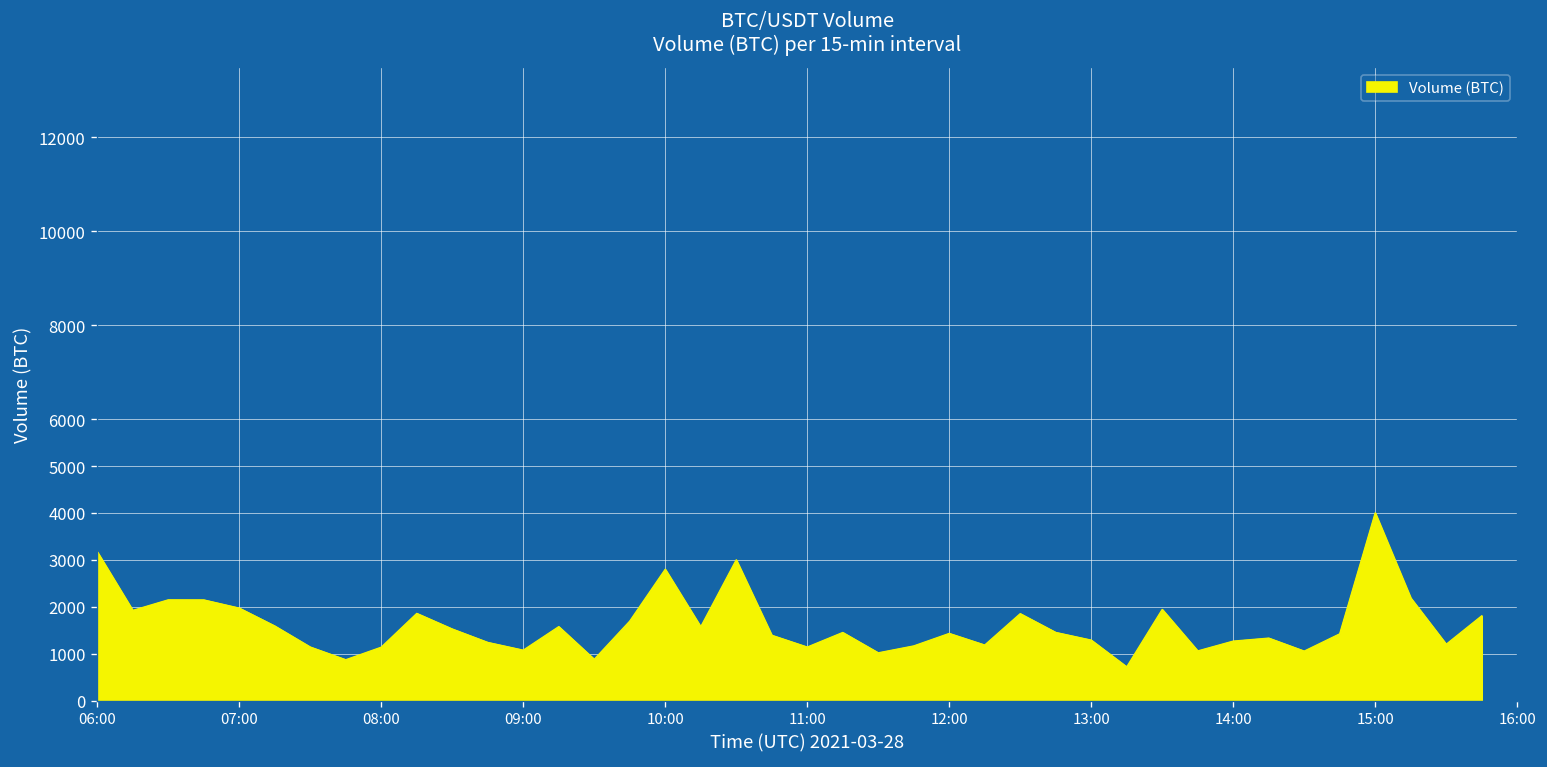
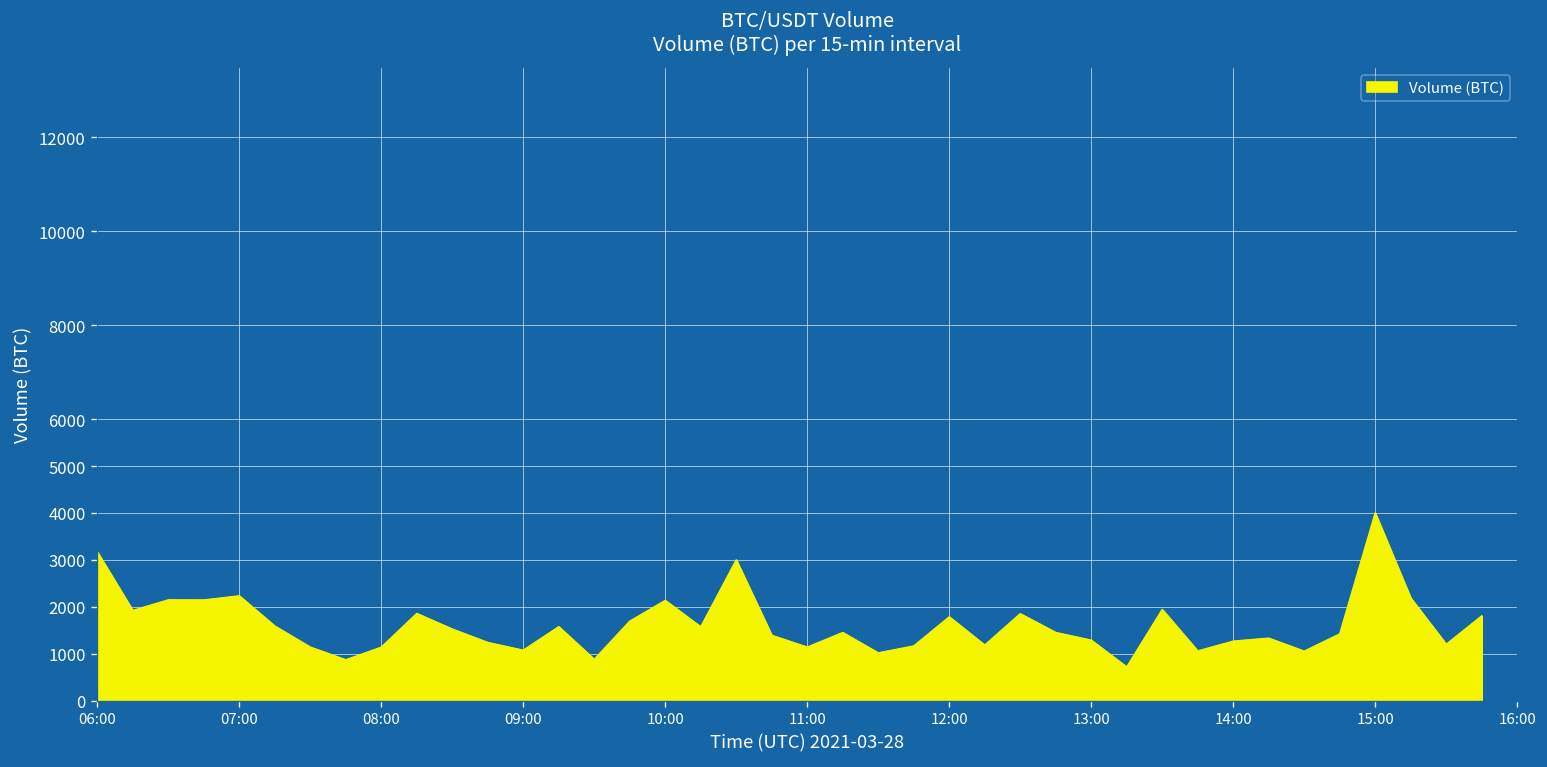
  {
    "06:00": 3200,
-   "07:00": 2000,
+   "07:00": 2200,
    "08:00": 1100,
    "09:00": 1100,
-   "10:00": 2800,
+   "10:00": 2100,
    "11:00": 1100,
-   "12:00": 1400,
+   "12:00": 1800,
    "13:00": 1300,
    "14:00": 1300,
    "15:00": 4000
  }
